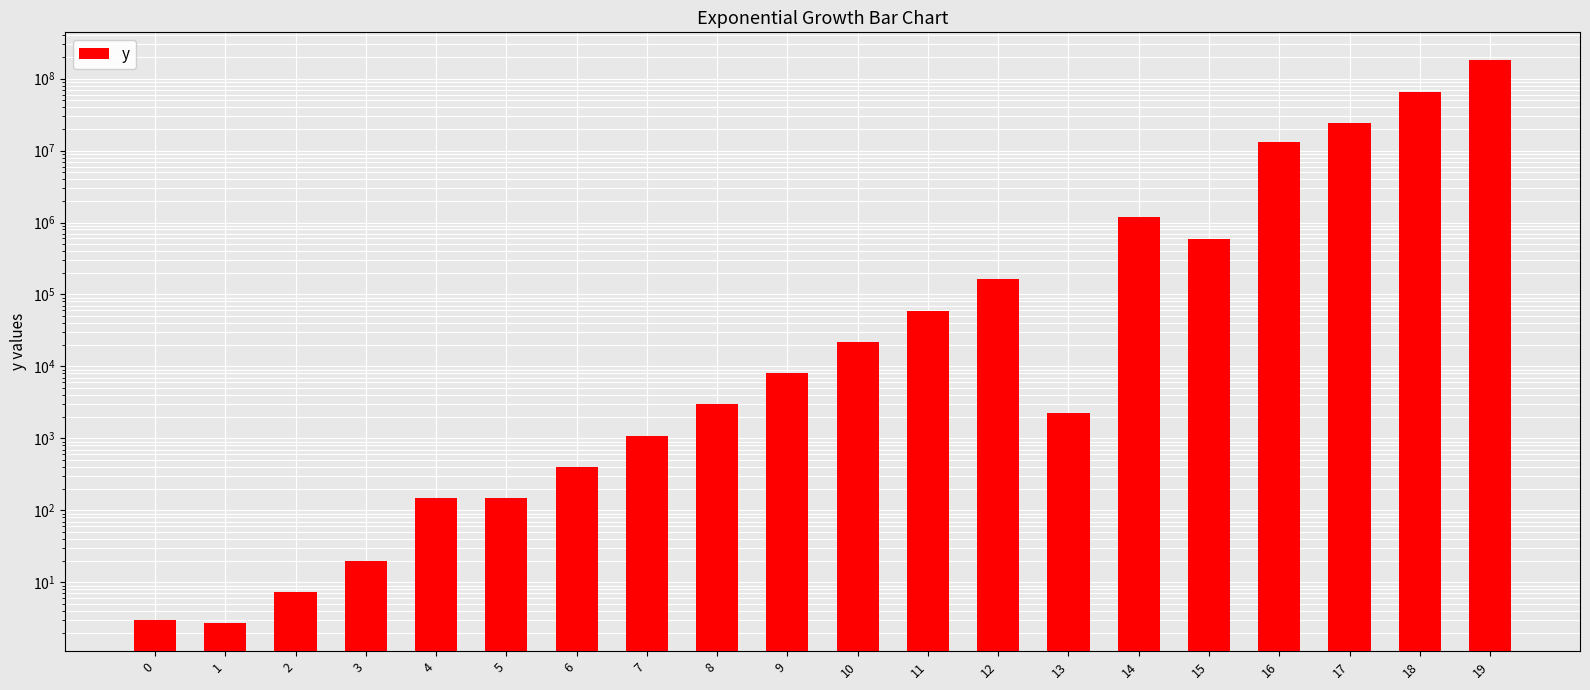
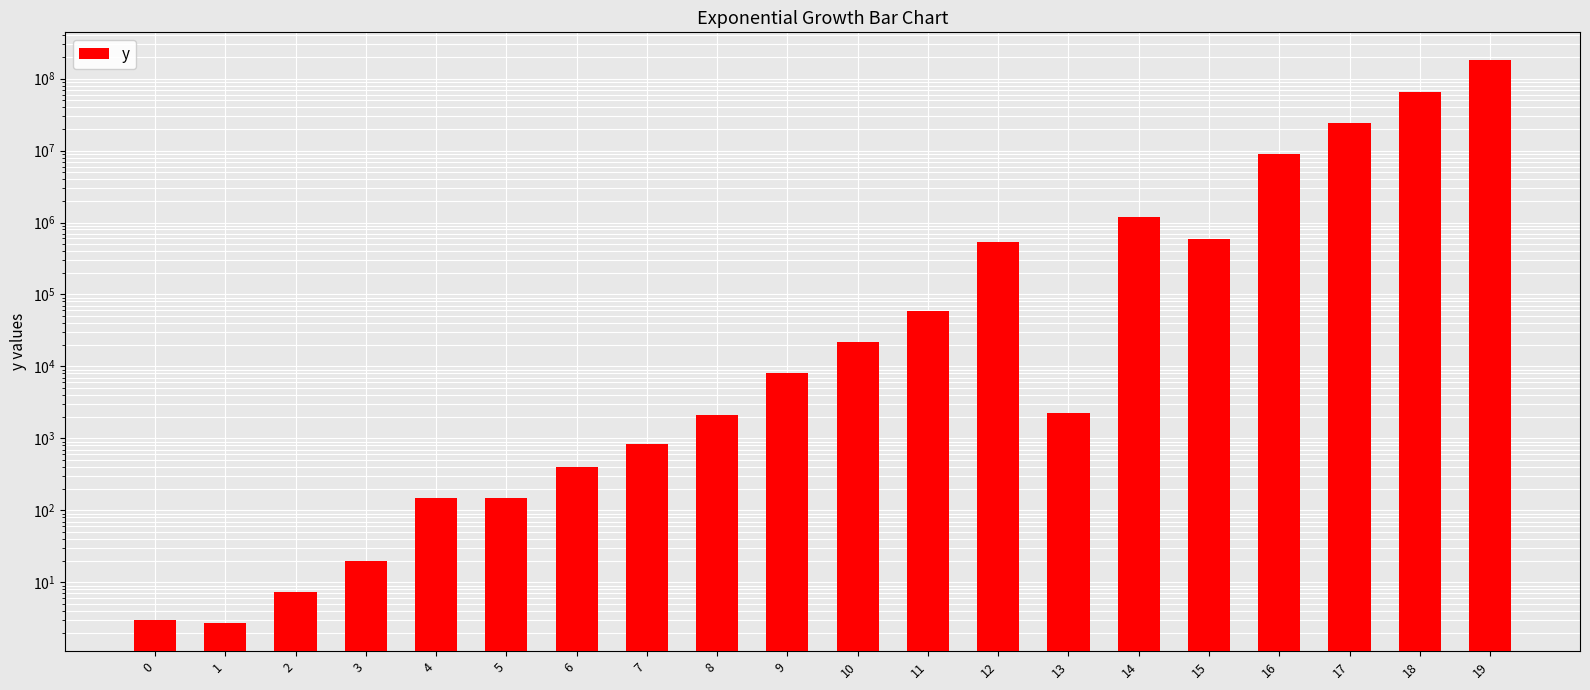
  {
    "0": 3,
    "1": 2.7,
    "2": 7,
    "3": 20,
    "4": 150,
    "5": 150,
    "6": 400,
-   "7": 1100,
-   "8": 3000,
+   "7": 800,
+   "8": 2100,
    "9": 8000,
    "10": 22000,
    "11": 60000,
-   "12": 160000,
+   "12": 500000,
    "13": 2200,
    "14": 1200000,
    "15": 600000,
-   "16": 13000000,
+   "16": 9000000,
    "17": 24000000,
    "18": 70000000,
    "19": 180000000
  }
